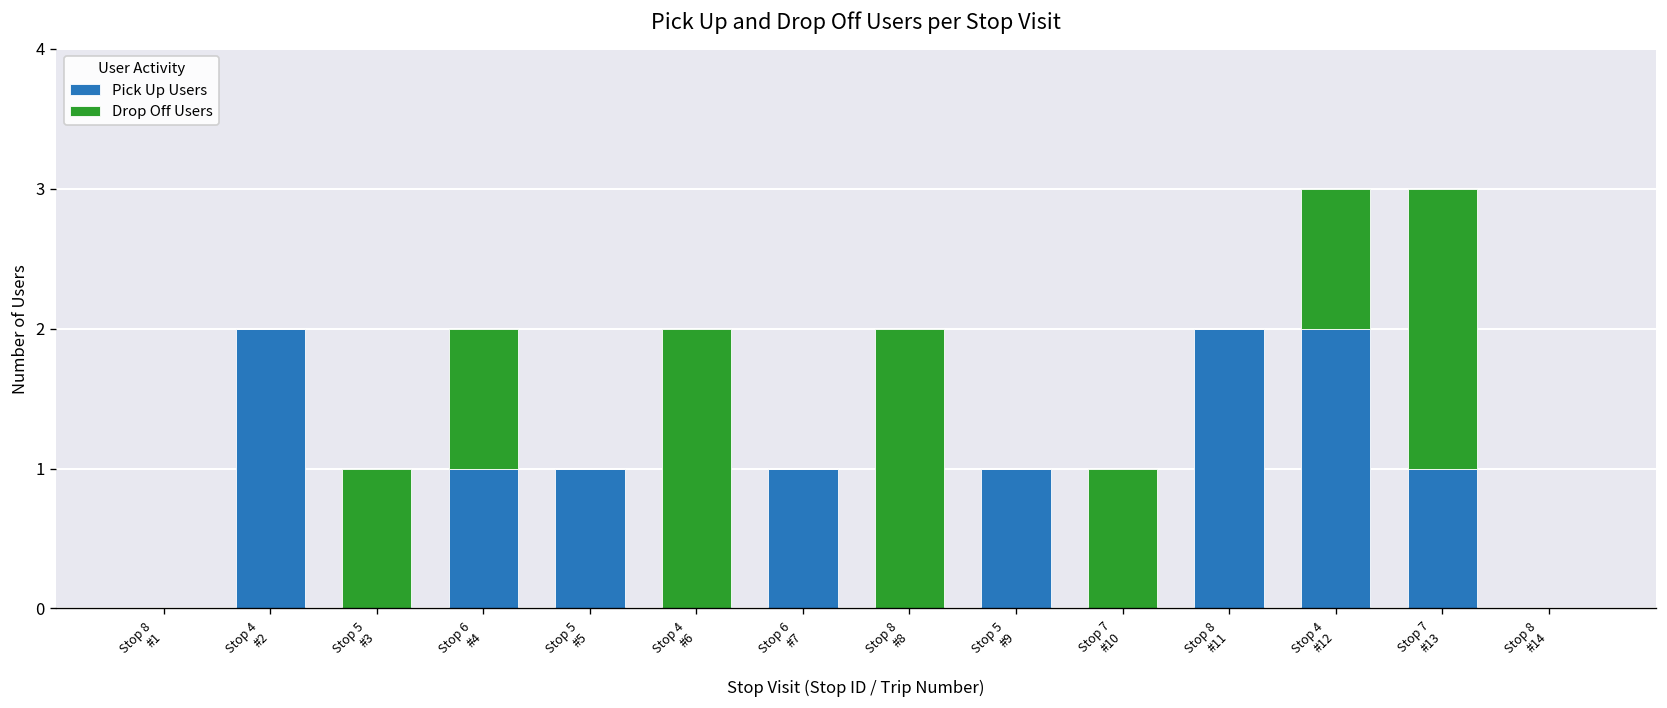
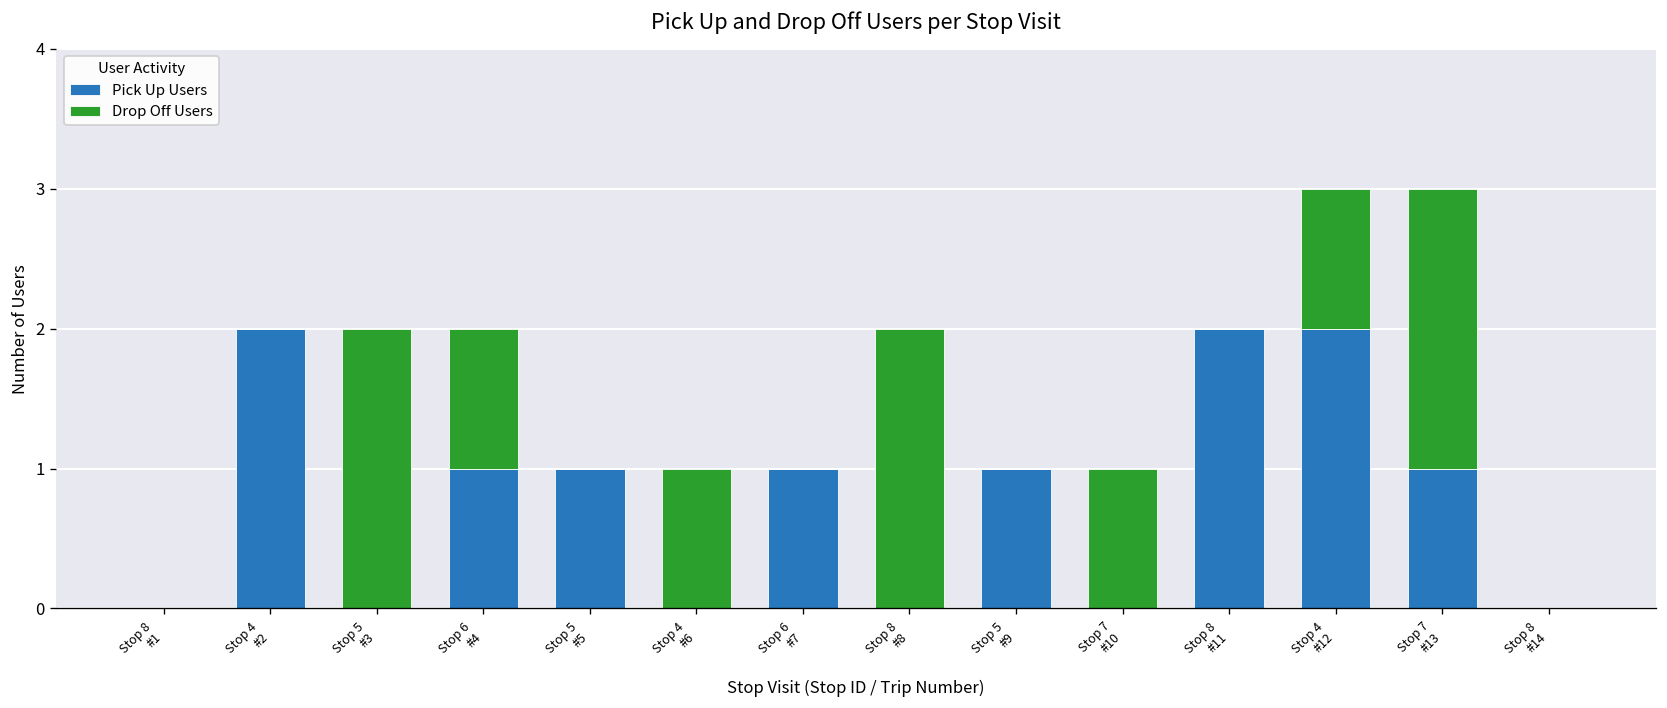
  {
    "Pick Up Users": {
      "Stop 8 #1": 0,
      "Stop 4 #2": 2,
      "Stop 5 #3": 0,
      "Stop 6 #4": 1,
      "Stop 5 #5": 1,
      "Stop 4 #6": 0,
      "Stop 6 #7": 1,
      "Stop 8 #8": 0,
      "Stop 5 #9": 1,
      "Stop 7 #10": 0,
      "Stop 8 #11": 2,
      "Stop 4 #12": 2,
      "Stop 7 #13": 1,
      "Stop 8 #14": 0
    },
    "Drop Off Users": {
-     "Stop 5 #3": 1,
-     "Stop 4 #6": 2
+     "Stop 5 #3": 2,
+     "Stop 4 #6": 1
    }
  }
